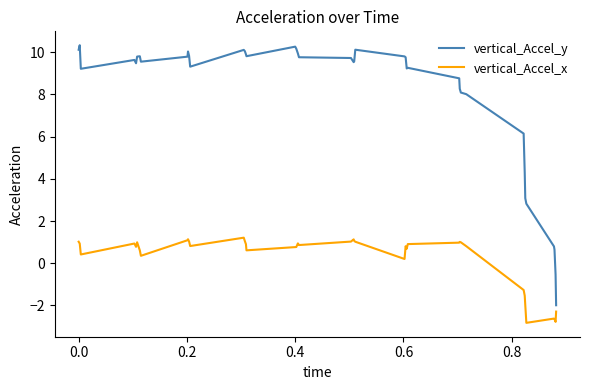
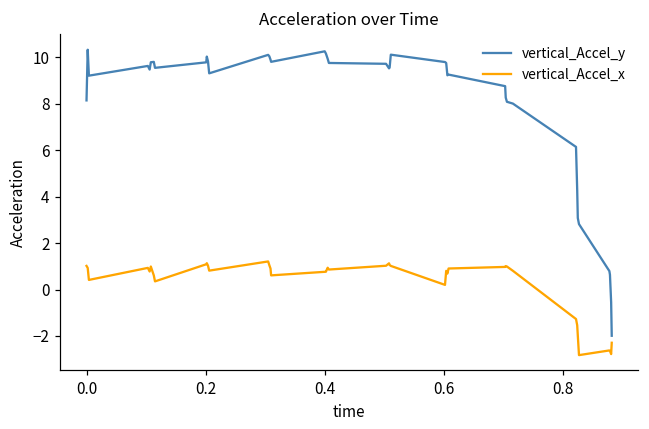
  {
    "vertical_Accel_y": {
-     "0.0": 10.1,
+     "0.0": 8.2,
      "0.4": 10.3
    },
    "vertical_Accel_x": {
      "0.0": 1.0,
      "0.4": 0.8
    }
  }
